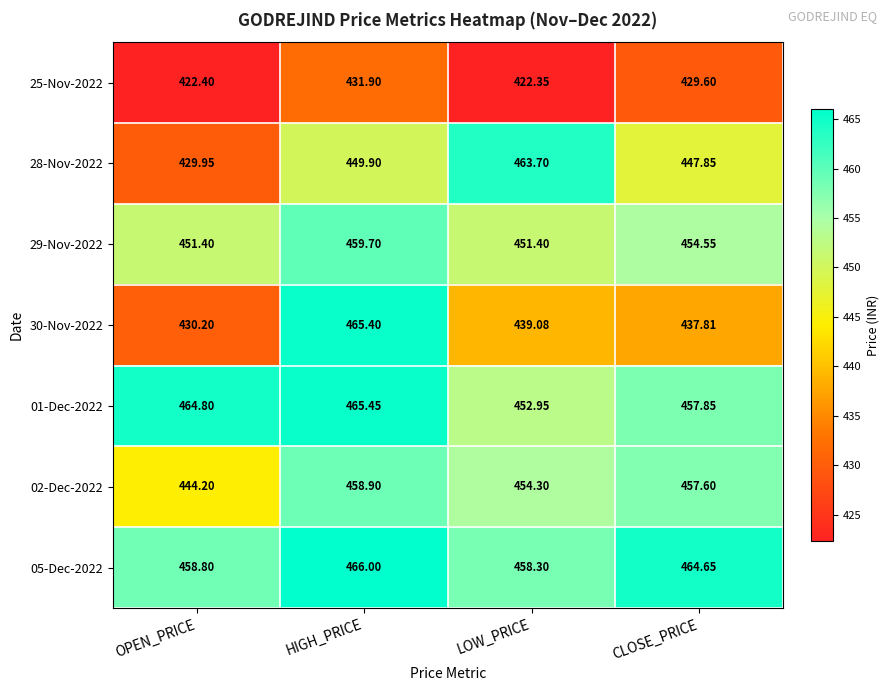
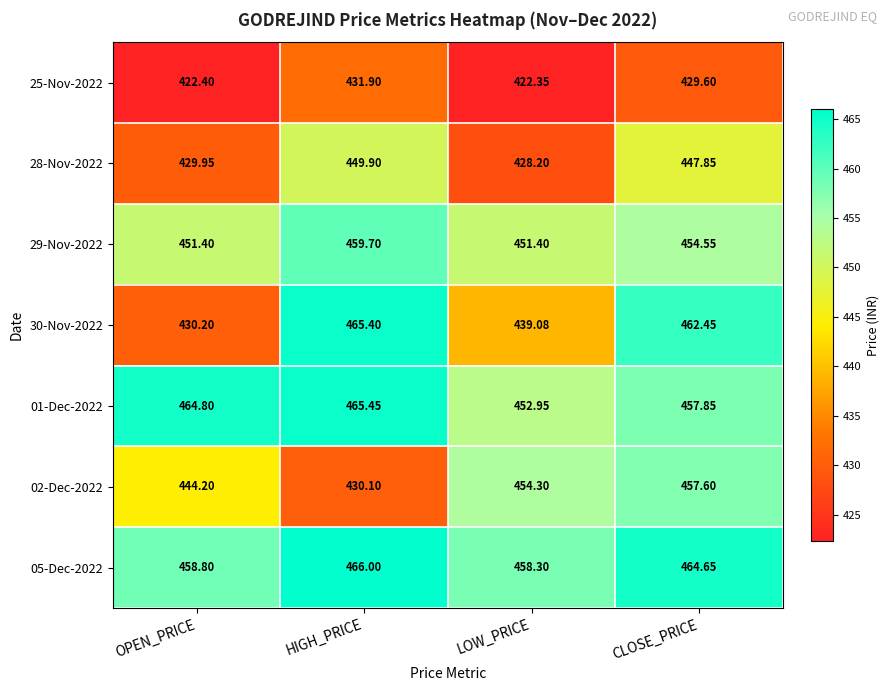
  {
    "25-Nov-2022": {
      "OPEN_PRICE": 422.40,
      "HIGH_PRICE": 431.90,
      "LOW_PRICE": 422.35,
      "CLOSE_PRICE": 429.60
    },
    "28-Nov-2022": {
      "OPEN_PRICE": 429.95,
      "HIGH_PRICE": 449.90,
-     "LOW_PRICE": 463.70,
+     "LOW_PRICE": 428.20,
      "CLOSE_PRICE": 447.85
    },
    "29-Nov-2022": {
      "OPEN_PRICE": 451.40,
      "HIGH_PRICE": 459.70,
      "LOW_PRICE": 451.40,
      "CLOSE_PRICE": 454.55
    },
    "30-Nov-2022": {
      "OPEN_PRICE": 430.20,
      "HIGH_PRICE": 465.40,
      "LOW_PRICE": 439.08,
-     "CLOSE_PRICE": 437.81
+     "CLOSE_PRICE": 462.45
    },
    "01-Dec-2022": {
      "OPEN_PRICE": 464.80,
      "HIGH_PRICE": 465.45,
      "LOW_PRICE": 452.95,
      "CLOSE_PRICE": 457.85
    },
    "02-Dec-2022": {
      "OPEN_PRICE": 444.20,
-     "HIGH_PRICE": 458.90,
+     "HIGH_PRICE": 430.10,
      "LOW_PRICE": 454.30,
      "CLOSE_PRICE": 457.60
    },
    "05-Dec-2022": {
      "OPEN_PRICE": 458.80,
      "HIGH_PRICE": 466.00,
      "LOW_PRICE": 458.30,
      "CLOSE_PRICE": 464.65
    }
  }
